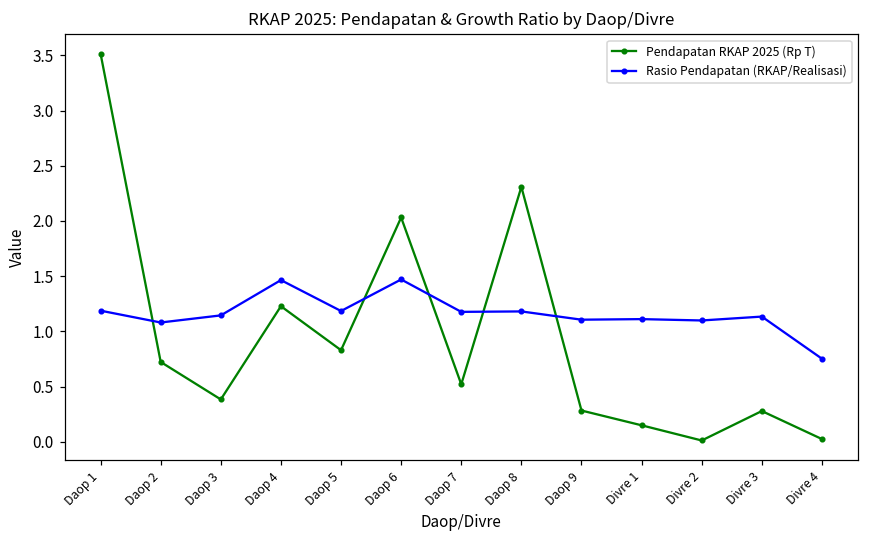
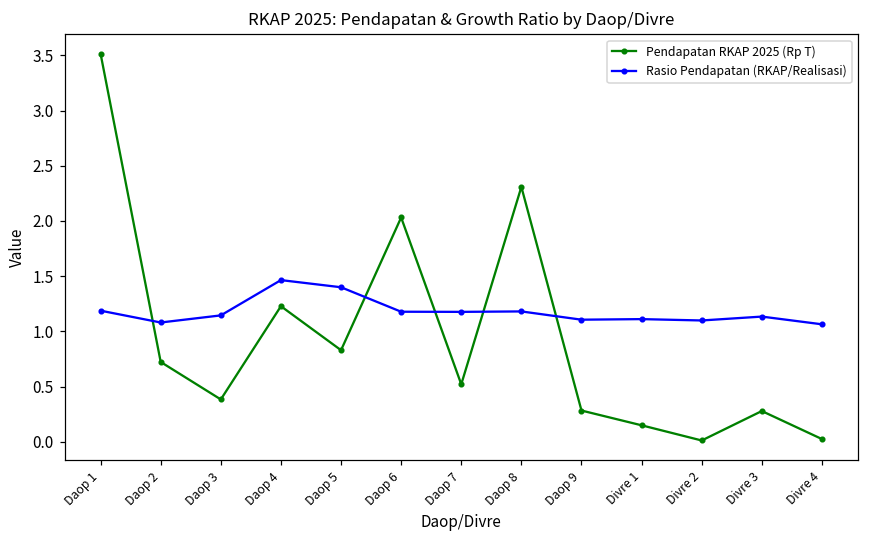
  {
    "Pendapatan RKAP 2025 (Rp T)": {
      "Daop 1": 3.51,
      "Daop 2": 0.72,
      "Daop 3": 0.38,
      "Daop 4": 1.23,
      "Daop 5": 0.83,
      "Daop 6": 2.03,
      "Daop 7": 0.52,
      "Daop 8": 2.31,
      "Daop 9": 0.28,
      "Divre 1": 0.15,
      "Divre 2": 0.01,
      "Divre 3": 0.28,
      "Divre 4": 0.02
    },
    "Rasio Pendapatan (RKAP/Realisasi)": {
      "Daop 1": 1.19,
      "Daop 2": 1.08,
      "Daop 3": 1.14,
      "Daop 4": 1.46,
-     "Daop 5": 1.18,
-     "Daop 6": 1.47,
+     "Daop 5": 1.40,
+     "Daop 6": 1.18,
      "Daop 7": 1.18,
      "Daop 8": 1.18,
      "Daop 9": 1.11,
      "Divre 1": 1.11,
      "Divre 2": 1.10,
      "Divre 3": 1.13,
-     "Divre 4": 0.75
+     "Divre 4": 1.06
    }
  }
